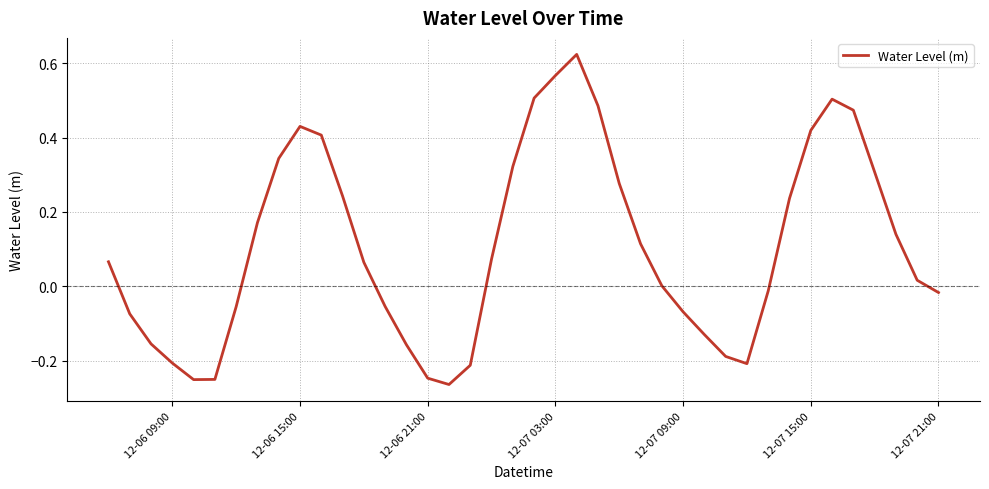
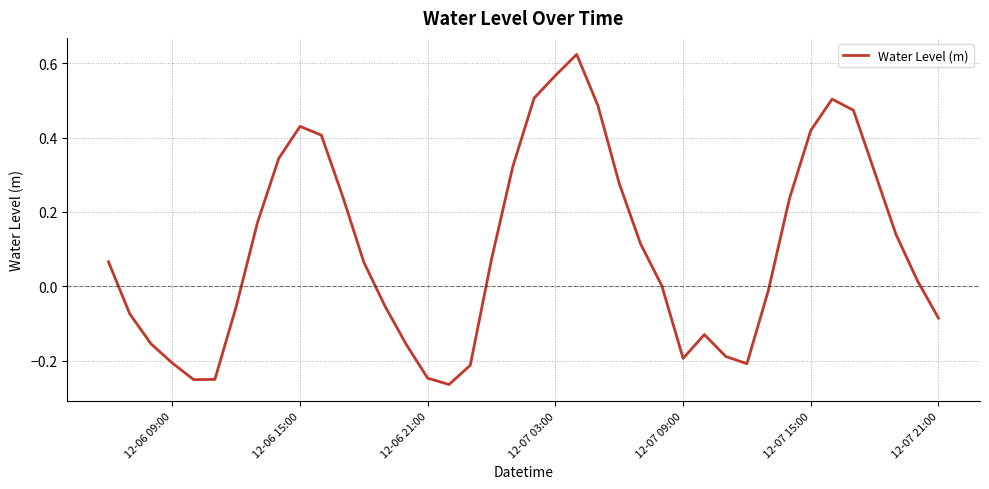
  {
    "12-06 09:00": -0.21,
    "12-06 15:00": 0.43,
    "12-06 21:00": -0.25,
    "12-07 03:00": 0.57,
-   "12-07 09:00": -0.07,
+   "12-07 09:00": -0.19,
    "12-07 15:00": 0.42,
-   "12-07 21:00": -0.02
+   "12-07 21:00": -0.09
  }
